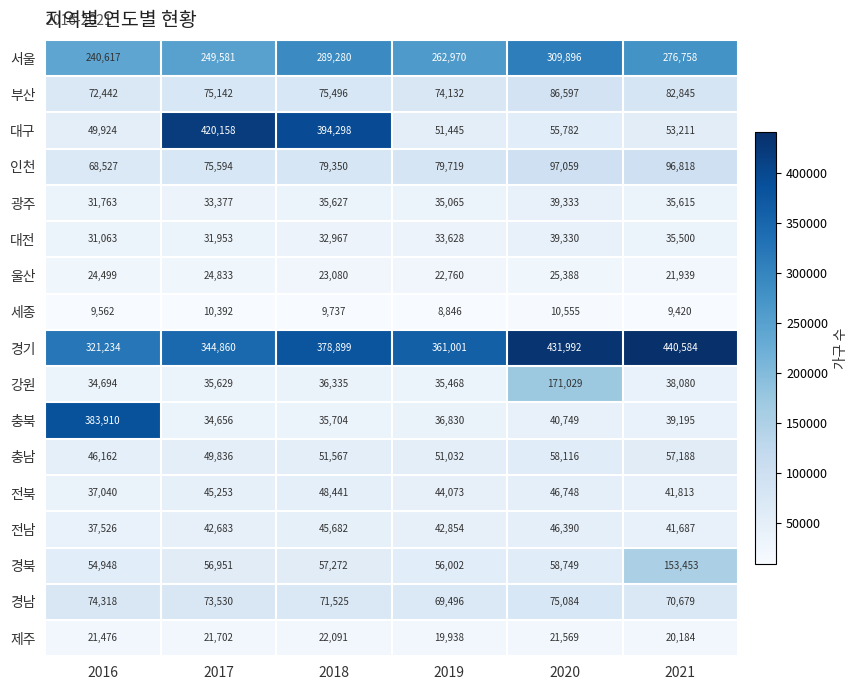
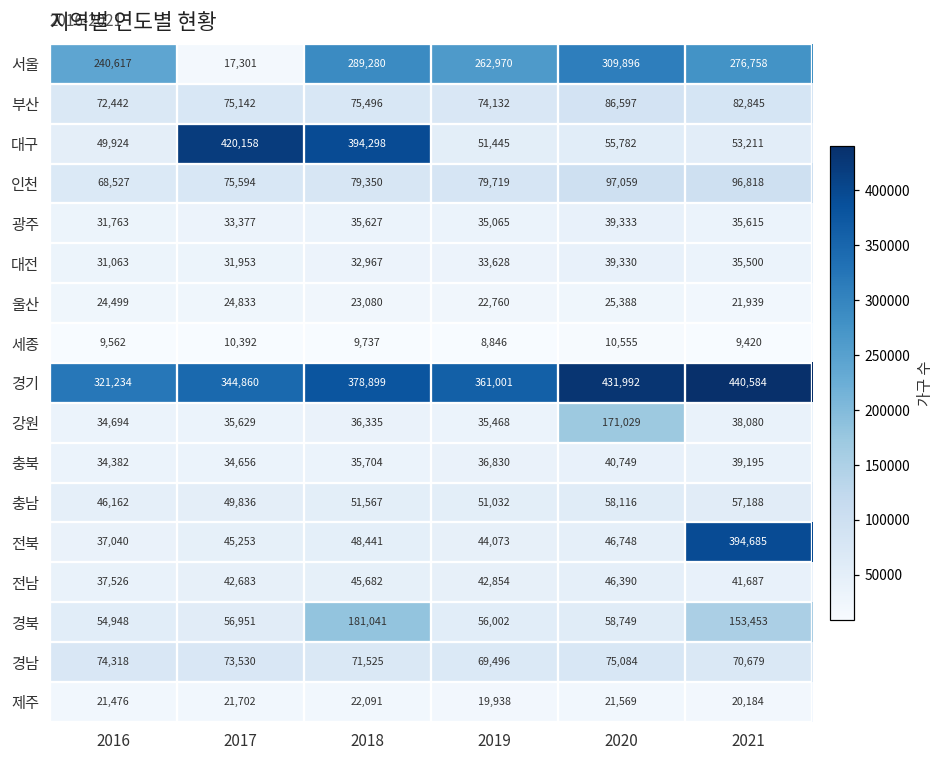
  {
    "서울": {
      "2016": "240,617",
-     "2017": "249,581",
+     "2017": "17,301",
      "2018": "289,280",
      "2019": "262,970",
      "2020": "309,896",
      "2021": "276,758"
    },
    "부산": {
      "2016": "72,442",
      "2017": "75,142",
      "2018": "75,496",
      "2019": "74,132",
      "2020": "86,597",
      "2021": "82,845"
    },
    "대구": {
      "2016": "49,924",
      "2017": "420,158",
      "2018": "394,298",
      "2019": "51,445",
      "2020": "55,782",
      "2021": "53,211"
    },
    "인천": {
      "2016": "68,527",
      "2017": "75,594",
      "2018": "79,350",
      "2019": "79,719",
      "2020": "97,059",
      "2021": "96,818"
    },
    "광주": {
      "2016": "31,763",
      "2017": "33,377",
      "2018": "35,627",
      "2019": "35,065",
      "2020": "39,333",
      "2021": "35,615"
    },
    "대전": {
      "2016": "31,063",
      "2017": "31,953",
      "2018": "32,967",
      "2019": "33,628",
      "2020": "39,330",
      "2021": "35,500"
    },
    "울산": {
      "2016": "24,499",
      "2017": "24,833",
      "2018": "23,080",
      "2019": "22,760",
      "2020": "25,388",
      "2021": "21,939"
    },
    "세종": {
      "2016": "9,562",
      "2017": "10,392",
      "2018": "9,737",
      "2019": "8,846",
      "2020": "10,555",
      "2021": "9,420"
    },
    "경기": {
      "2016": "321,234",
      "2017": "344,860",
      "2018": "378,899",
      "2019": "361,001",
      "2020": "431,992",
      "2021": "440,584"
    },
    "강원": {
      "2016": "34,694",
      "2017": "35,629",
      "2018": "36,335",
      "2019": "35,468",
      "2020": "171,029",
      "2021": "38,080"
    },
    "충북": {
-     "2016": "383,910",
+     "2016": "34,382",
      "2017": "34,656",
      "2018": "35,704",
      "2019": "36,830",
      "2020": "40,749",
      "2021": "39,195"
    },
    "충남": {
      "2016": "46,162",
      "2017": "49,836",
      "2018": "51,567",
      "2019": "51,032",
      "2020": "58,116",
      "2021": "57,188"
    },
    "전북": {
      "2016": "37,040",
      "2017": "45,253",
      "2018": "48,441",
      "2019": "44,073",
      "2020": "46,748",
-     "2021": "41,813"
+     "2021": "394,685"
    },
    "전남": {
      "2016": "37,526",
      "2017": "42,683",
      "2018": "45,682",
      "2019": "42,854",
      "2020": "46,390",
      "2021": "41,687"
    },
    "경북": {
      "2016": "54,948",
      "2017": "56,951",
-     "2018": "57,272",
+     "2018": "181,041",
      "2019": "56,002",
      "2020": "58,749",
      "2021": "153,453"
    },
    "경남": {
      "2016": "74,318",
      "2017": "73,530",
      "2018": "71,525",
      "2019": "69,496",
      "2020": "75,084",
      "2021": "70,679"
    },
    "제주": {
      "2016": "21,476",
      "2017": "21,702",
      "2018": "22,091",
      "2019": "19,938",
      "2020": "21,569",
      "2021": "20,184"
    }
  }
